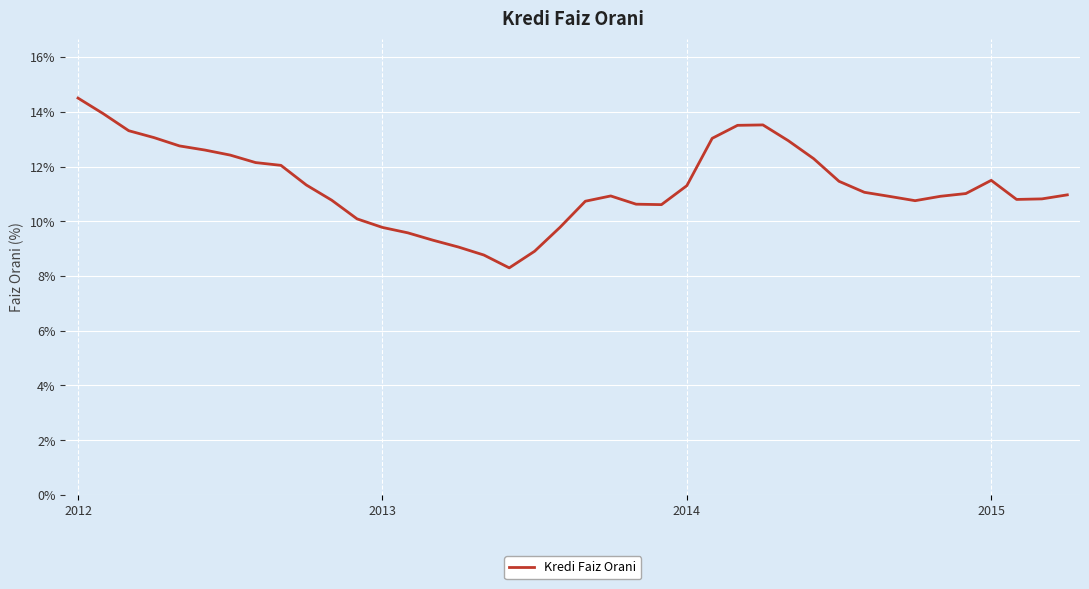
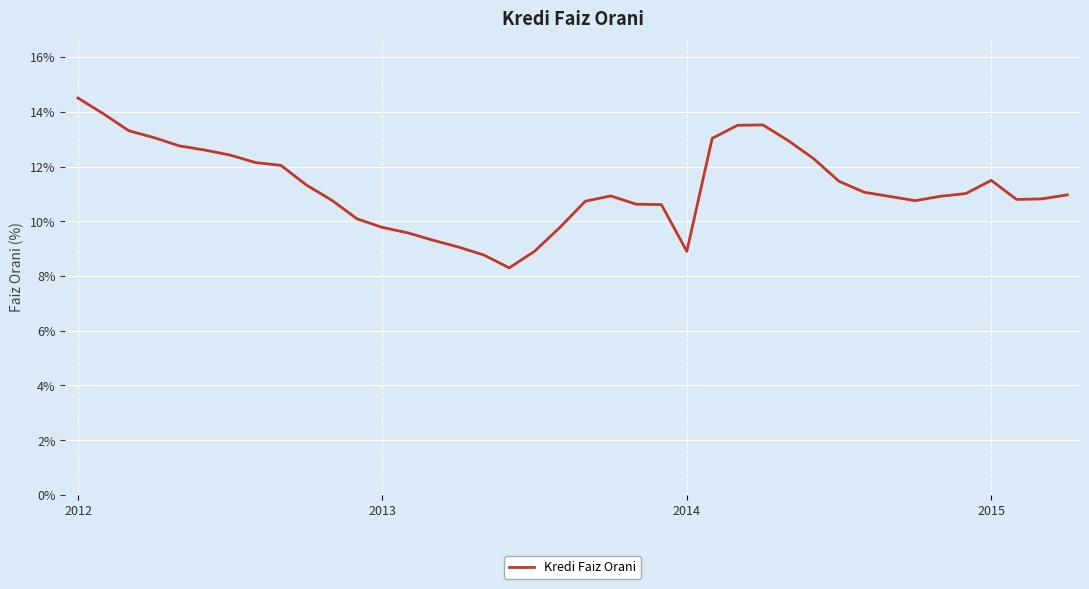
  {
    "2012": "14.5%",
    "2013": "9.8%",
-   "2014": "11.3%",
+   "2014": "8.9%",
    "2015": "11.5%"
  }
